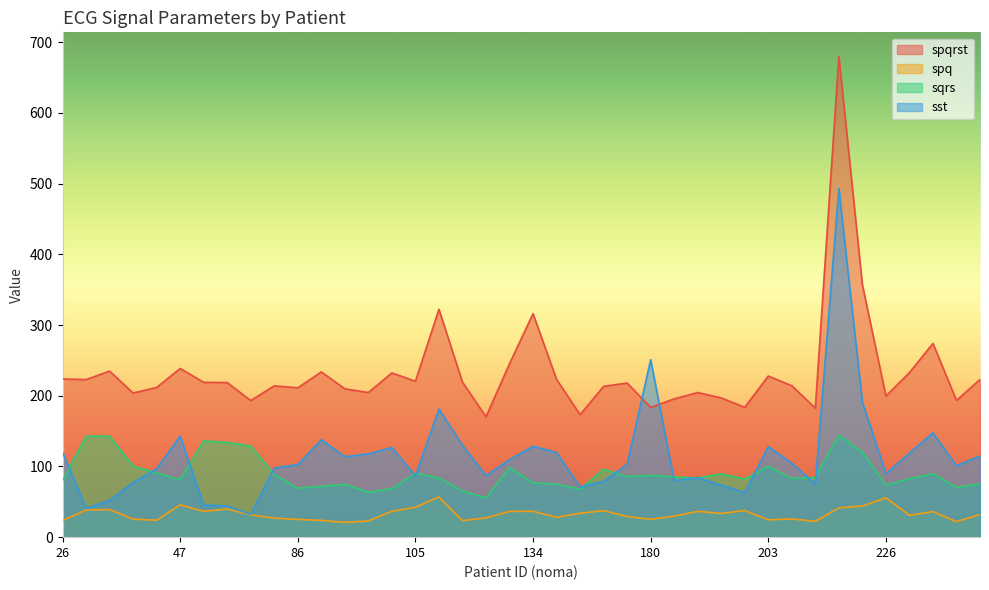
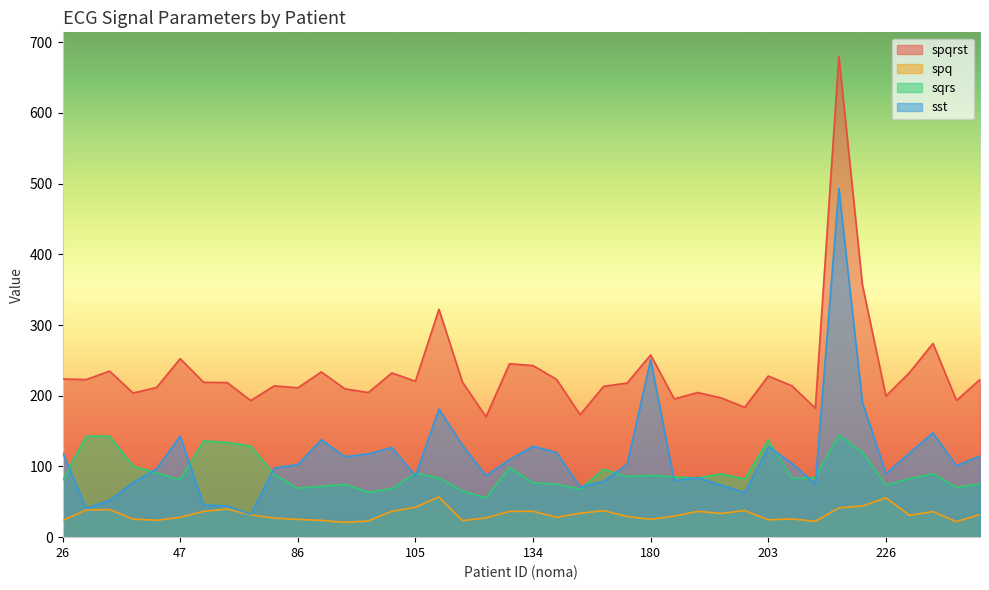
  {
    "spqrst": {
-     "47": 240,
+     "47": 250,
      "86": 210,
      "105": 220,
-     "134": 320,
-     "180": 180,
+     "134": 240,
+     "180": 260,
      "203": 230,
      "226": 200
    },
    "spq": {
-     "47": 50,
+     "47": 30,
      "86": 30,
      "105": 40,
      "134": 40,
      "180": 30,
      "203": 20,
      "226": 60
    },
    "sqrs": {
      "47": 80,
      "86": 70,
      "105": 90,
      "134": 80,
      "180": 90,
-     "203": 100,
+     "203": 140,
      "226": 70
    },
    "sst": {
      "47": 140,
      "86": 100,
      "105": 90,
      "134": 130,
      "180": 250,
      "203": 130,
      "226": 90
    }
  }
